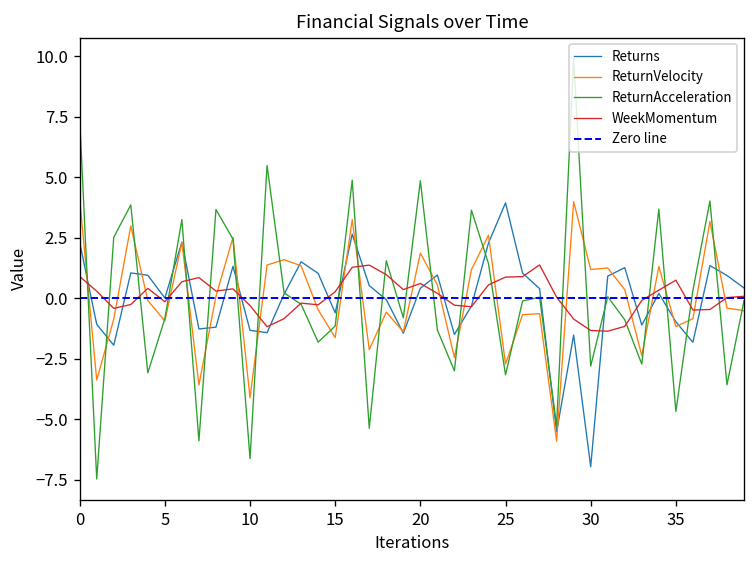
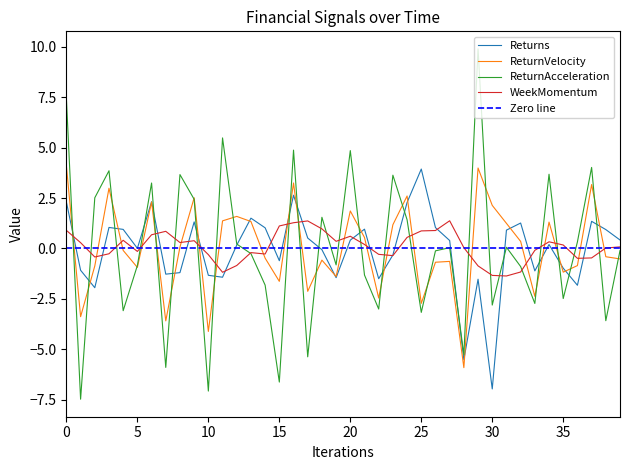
  {
    "Returns": {
      "0": 2.3,
      "5": 0.0,
      "10": -1.3,
      "15": -0.6,
      "20": 0.4,
      "25": 3.9,
      "30": -7.0,
      "35": -1.0
    },
    "ReturnVelocity": {
      "0": 4.1,
      "10": -4.1,
      "15": -1.6,
      "20": 1.9,
      "25": -2.7,
-     "30": 1.2,
+     "30": 2.1,
      "35": -1.2
    },
    "ReturnAcceleration": {
      "0": 7.4,
-     "10": -6.6,
-     "15": -1.2,
+     "10": -7.1,
+     "15": -6.6,
      "20": 4.9,
      "25": -3.2,
      "30": -2.8,
-     "35": -4.7
+     "35": -2.5
    },
    "WeekMomentum": {
      "0": 0.9,
      "5": -0.1,
      "10": -0.3,
-     "15": 0.3,
+     "15": 1.1,
      "20": 0.6,
      "25": 0.9,
      "30": -1.3,
-     "35": 0.7
+     "35": 0.2
    }
  }
